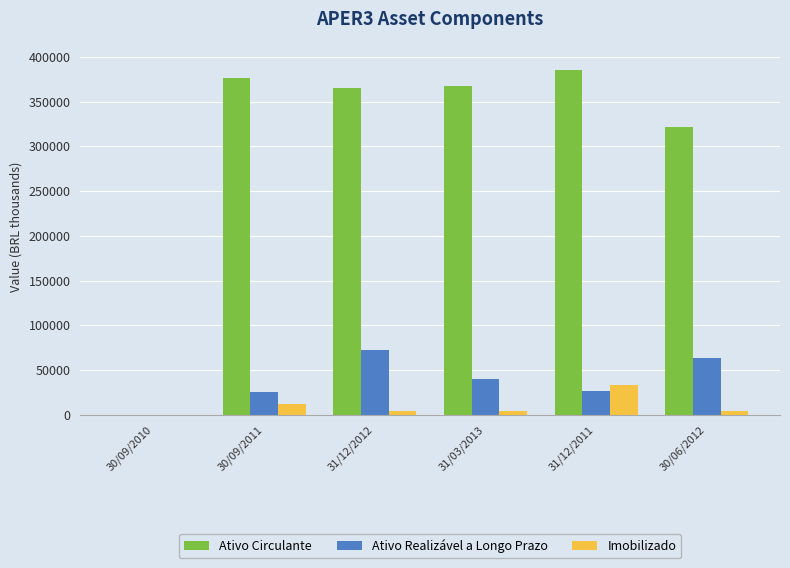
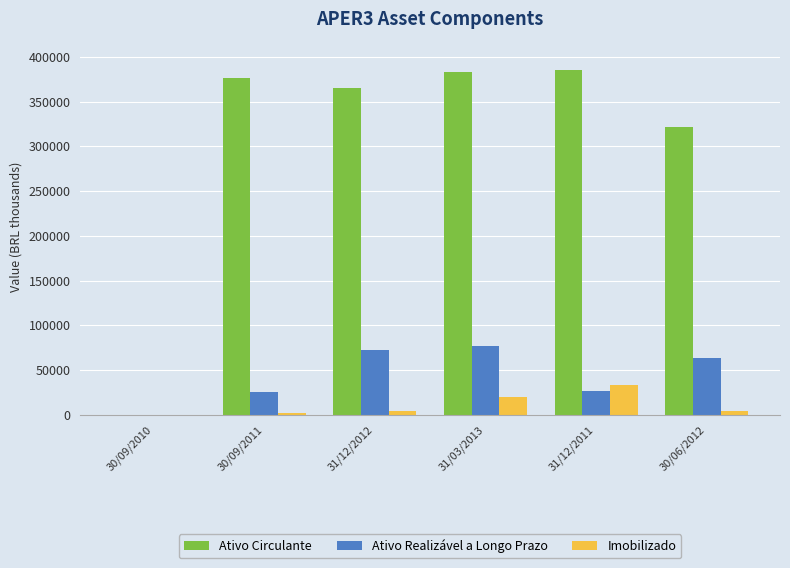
  {
    "Ativo Circulante": {
      "30/09/2010": 0,
      "30/09/2011": 380000,
      "31/12/2012": 360000,
-     "31/03/2013": 370000,
+     "31/03/2013": 380000,
      "31/12/2011": 380000,
      "30/06/2012": 320000
    },
    "Ativo Realizável a Longo Prazo": {
      "30/09/2010": 0,
      "30/09/2011": 30000,
      "31/12/2012": 70000,
-     "31/03/2013": 40000,
+     "31/03/2013": 80000,
      "31/12/2011": 30000,
      "30/06/2012": 60000
    },
    "Imobilizado": {
      "30/09/2010": 0,
-     "30/09/2011": 10000,
+     "30/09/2011": 0,
      "31/12/2012": 0,
-     "31/03/2013": 0,
+     "31/03/2013": 20000,
      "31/12/2011": 30000,
      "30/06/2012": 0
    }
  }
